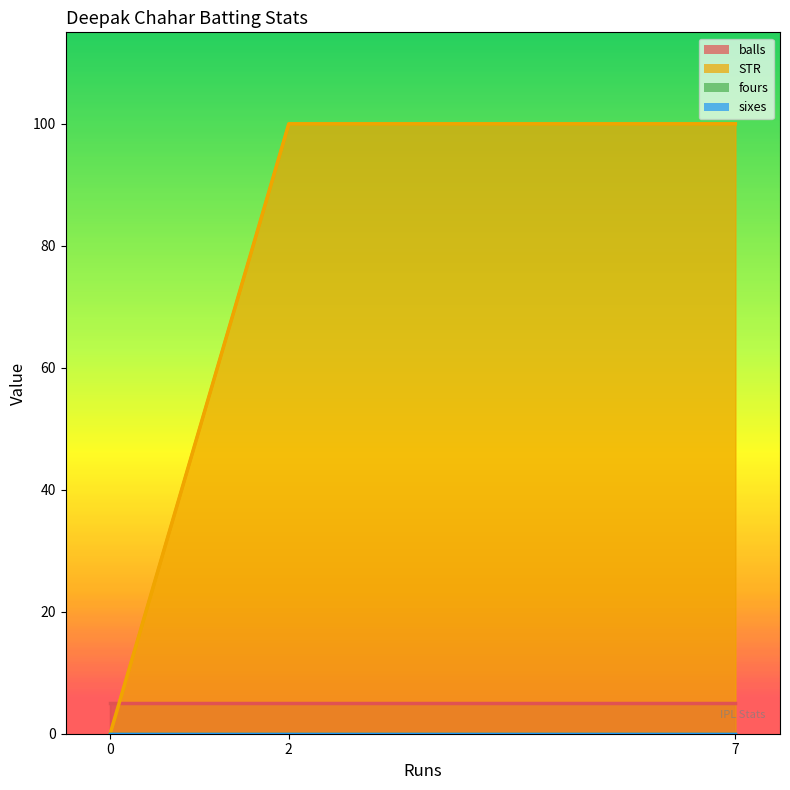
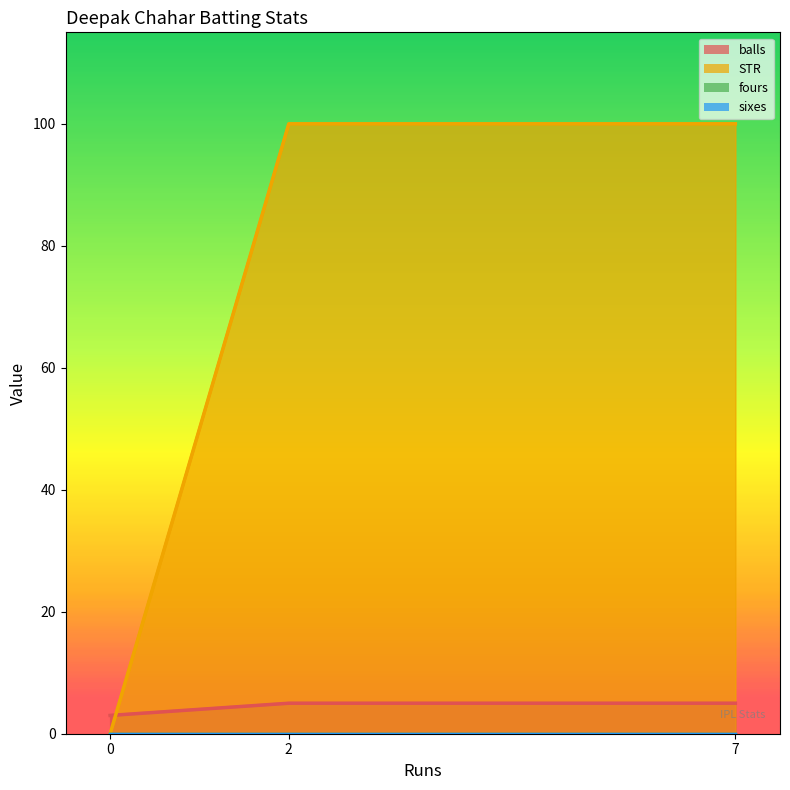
  {
    "balls": {
-     "0": 5,
+     "0": 3,
      "2": 5,
      "7": 5
    },
    "STR": {
      "2": 100,
      "7": 100
    },
    "sixes": {
      "2": 0,
      "7": 0
    }
  }
